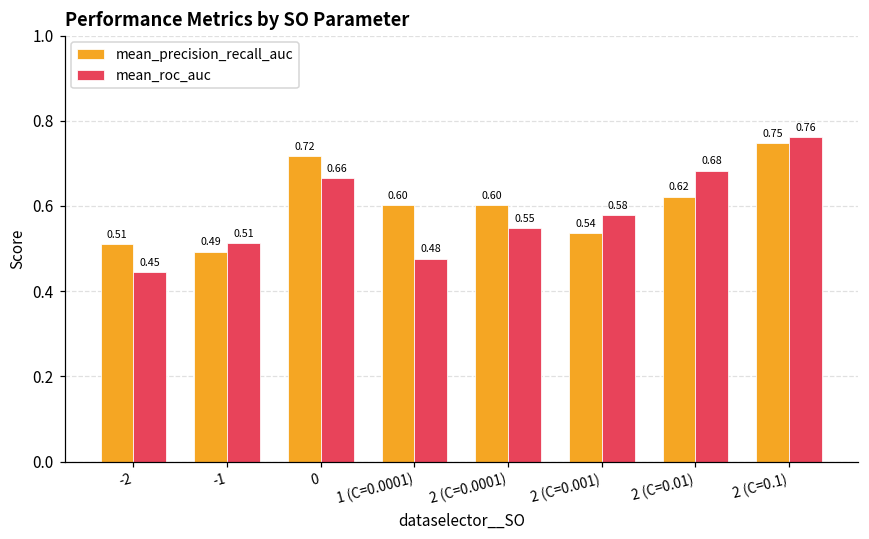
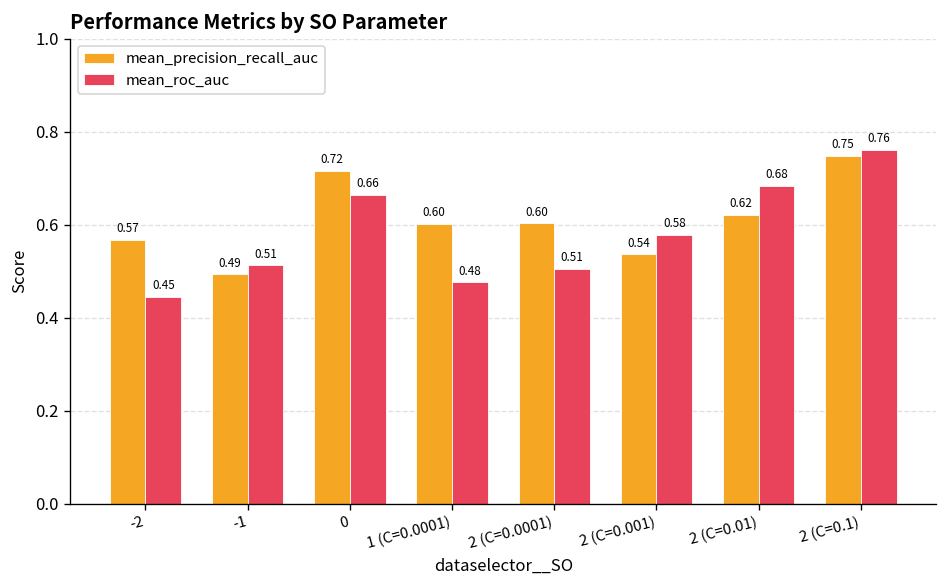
  {
    "mean_precision_recall_auc": {
-     "-2": 0.51,
+     "-2": 0.57,
      "-1": 0.49,
      "0": 0.72,
      "1 (C=0.0001)": 0.60,
      "2 (C=0.0001)": 0.60,
      "2 (C=0.001)": 0.54,
      "2 (C=0.01)": 0.62,
      "2 (C=0.1)": 0.75
    },
    "mean_roc_auc": {
      "-2": 0.45,
      "-1": 0.51,
      "0": 0.66,
      "1 (C=0.0001)": 0.48,
-     "2 (C=0.0001)": 0.55,
+     "2 (C=0.0001)": 0.51,
      "2 (C=0.001)": 0.58,
      "2 (C=0.01)": 0.68,
      "2 (C=0.1)": 0.76
    }
  }
